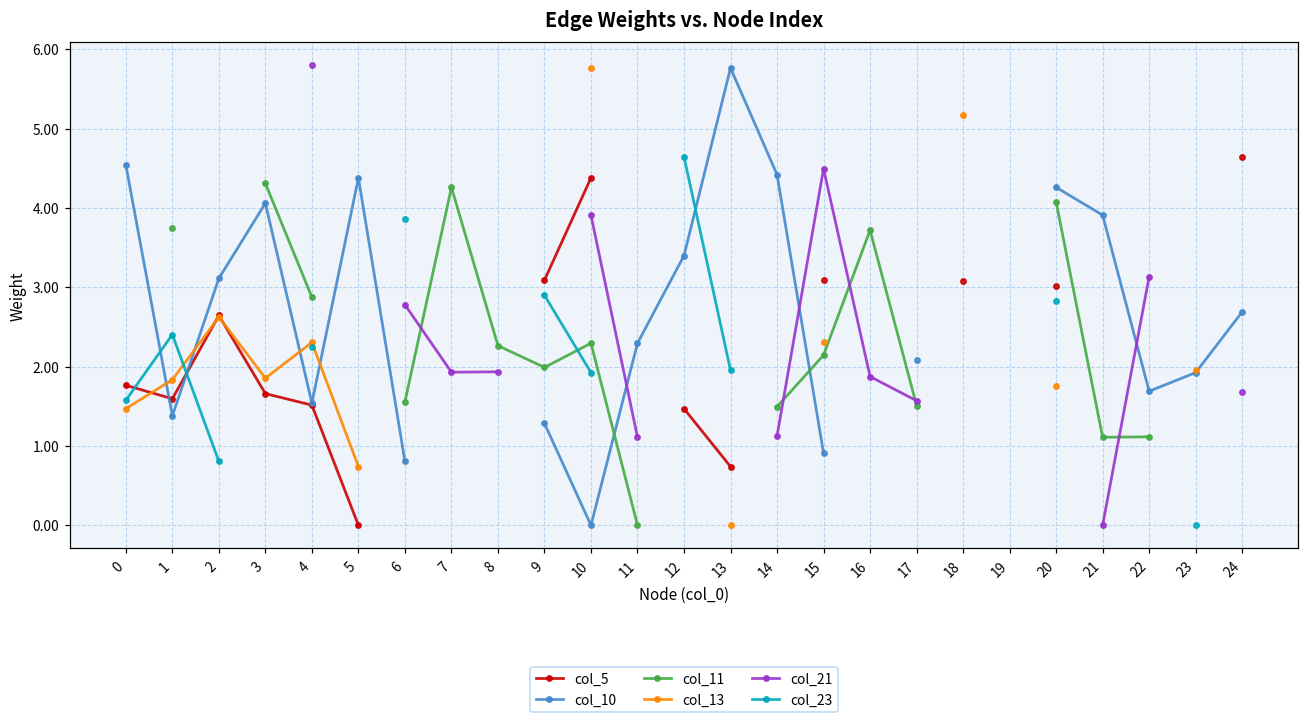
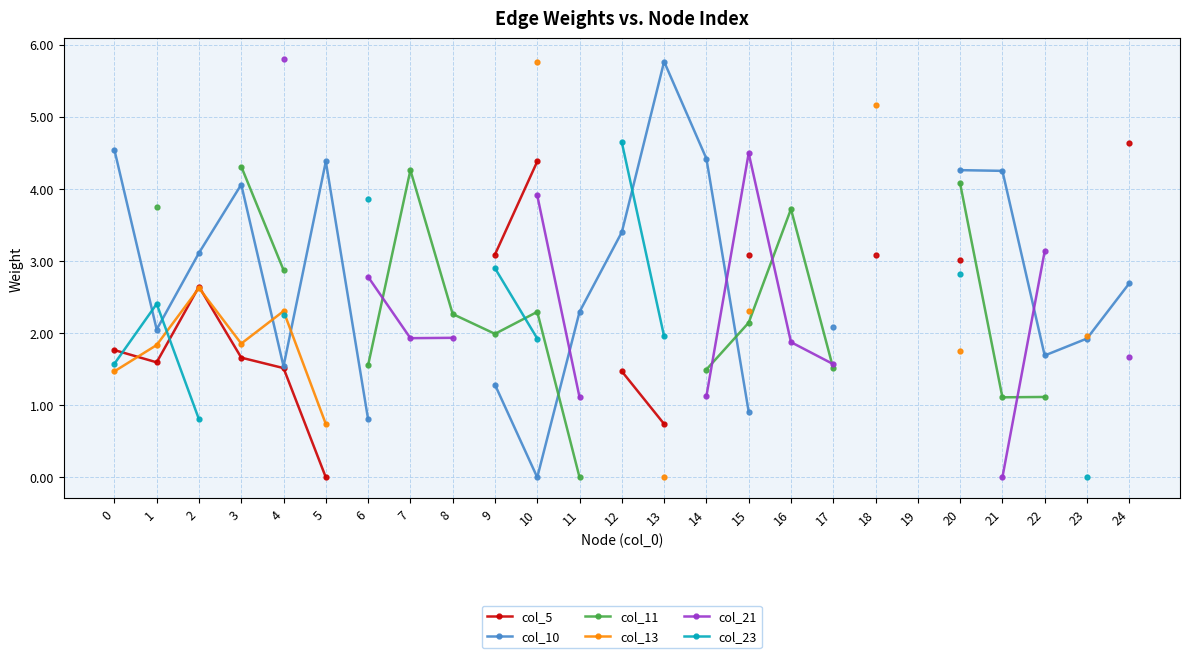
  {
    "col_5": {
      "0": 1.8,
      "1": 1.6,
      "3": 1.7,
      "5": 0.0,
      "9": 3.1,
      "10": 4.4,
      "12": 1.5,
      "13": 0.7,
      "15": 3.1,
      "18": 3.1,
      "20": 3.0,
      "24": 4.6
    },
    "col_10": {
      "0": 4.5,
-     "1": 1.4,
+     "1": 2.1,
      "2": 3.1,
      "3": 4.1,
      "5": 4.4,
      "6": 0.8,
      "9": 1.3,
      "10": 0.0,
      "11": 2.3,
      "12": 3.4,
      "13": 5.8,
      "14": 4.4,
      "15": 0.9,
      "17": 2.1,
      "20": 4.3,
-     "21": 3.9,
+     "21": 4.3,
      "22": 1.7,
      "24": 2.7
    },
    "col_11": {
      "1": 3.7,
      "3": 4.3,
      "4": 2.9,
      "6": 1.6,
      "7": 4.3,
      "8": 2.3,
      "9": 2.0,
      "10": 2.3,
      "11": 0.0,
      "14": 1.5,
      "15": 2.1,
      "16": 3.7,
      "17": 1.5,
      "20": 4.1,
      "21": 1.1,
      "22": 1.1
    },
    "col_13": {
      "0": 1.5,
      "1": 1.8,
      "3": 1.9,
      "4": 2.3,
      "5": 0.7,
      "10": 5.8,
      "13": 0.0,
      "15": 2.3,
      "18": 5.2,
      "20": 1.8
    },
    "col_21": {
      "4": 5.8,
      "6": 2.8,
      "7": 1.9,
      "8": 1.9,
      "10": 3.9,
      "11": 1.1,
      "14": 1.1,
      "15": 4.5,
      "16": 1.9,
      "17": 1.6,
      "21": 0.0,
      "22": 3.1,
      "24": 1.7
    },
    "col_23": {
      "0": 1.6,
      "1": 2.4,
      "2": 0.8,
      "4": 2.2,
      "6": 3.9,
      "9": 2.9,
      "10": 1.9,
      "12": 4.6,
      "13": 2.0,
      "20": 2.8,
      "23": 0.0
    }
  }
